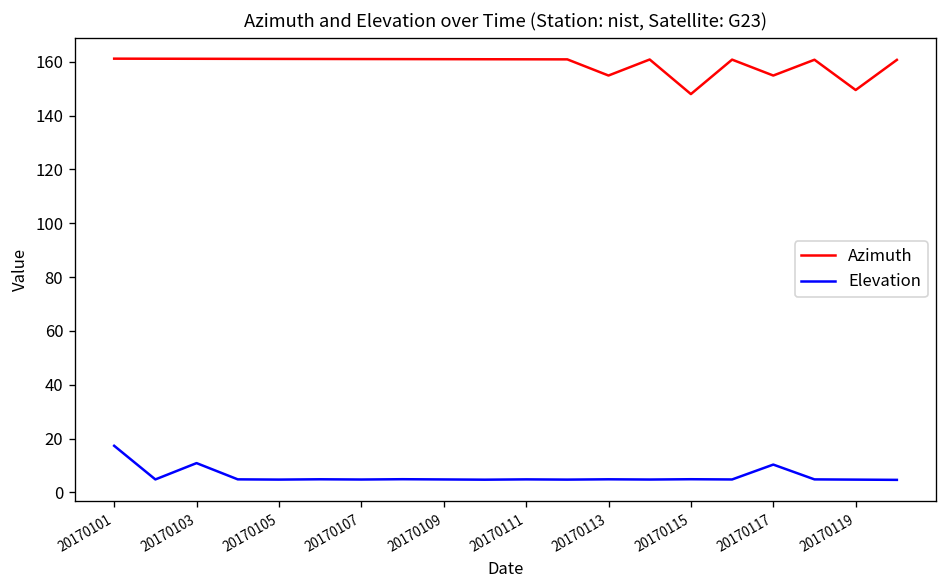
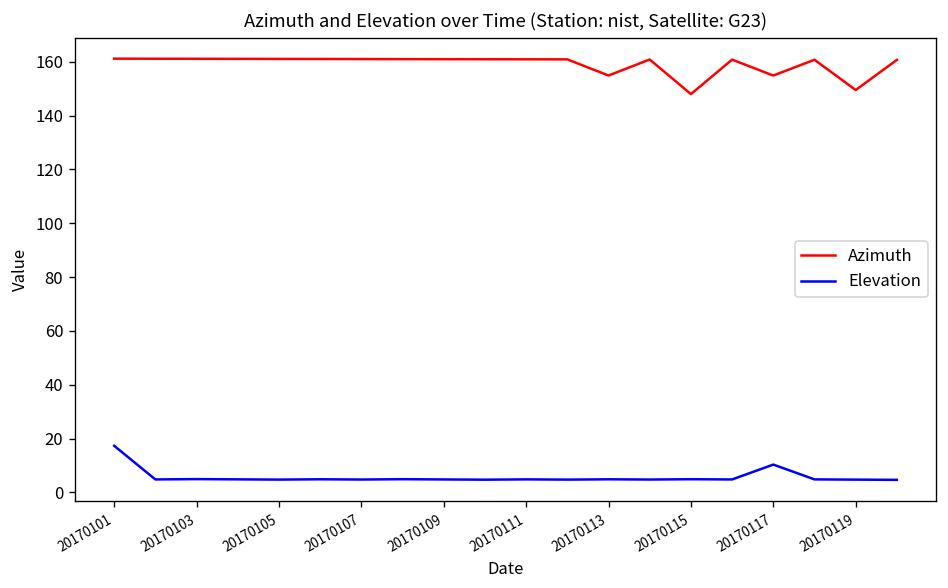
  {
    "Azimuth": {
      "20170101": 161,
      "20170103": 161,
      "20170105": 161,
      "20170107": 161,
      "20170109": 161,
      "20170111": 161,
      "20170113": 155,
      "20170115": 148,
      "20170117": 155,
      "20170119": 150
    },
    "Elevation": {
      "20170101": 17,
-     "20170103": 11,
+     "20170103": 5,
      "20170105": 5,
      "20170107": 5,
      "20170109": 5,
      "20170111": 5,
      "20170113": 5,
      "20170115": 5,
      "20170117": 10,
      "20170119": 5
    }
  }
